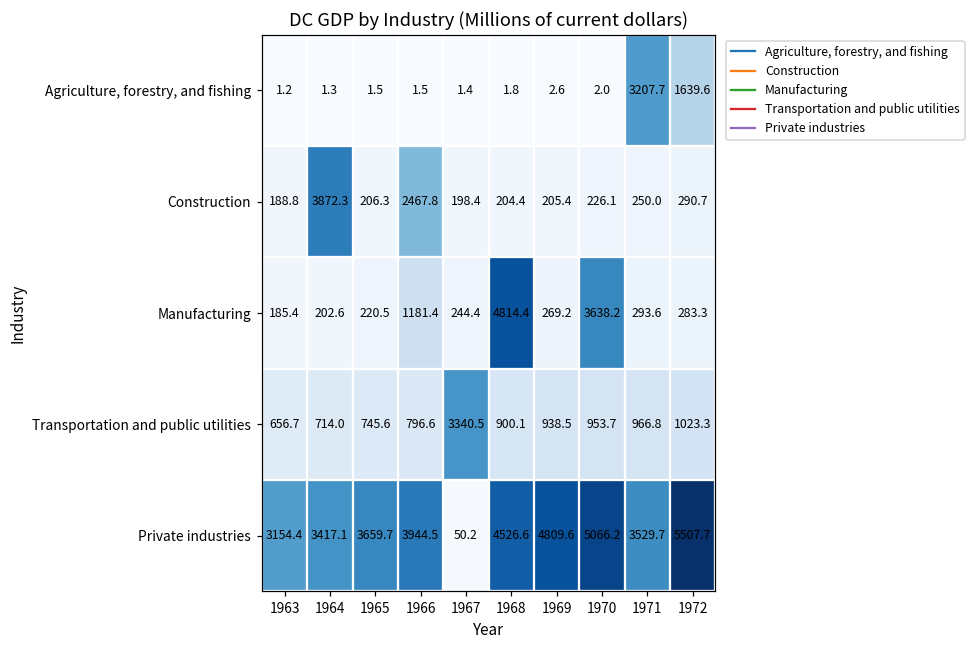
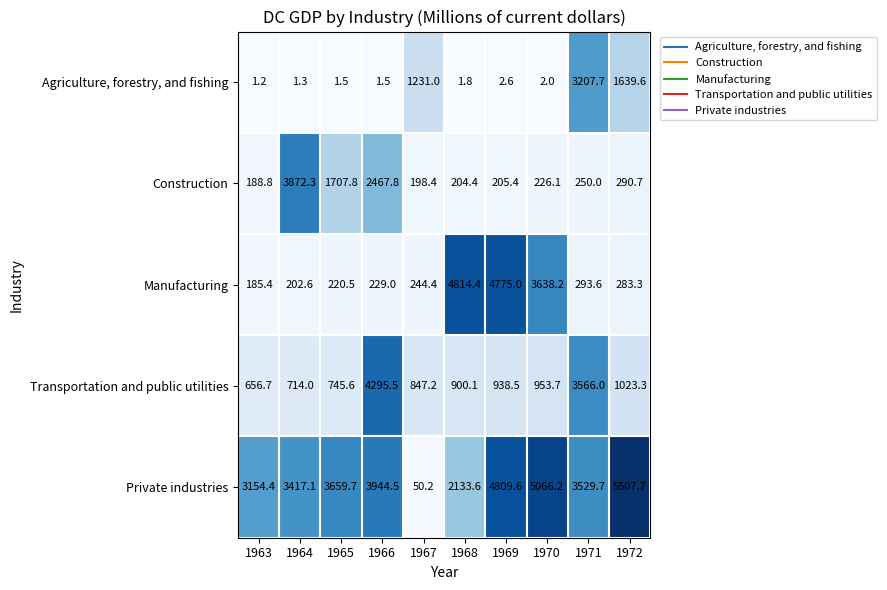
  {
    "Agriculture, forestry, and fishing": {
      "1963": 1.2,
      "1964": 1.3,
      "1965": 1.5,
      "1966": 1.5,
-     "1967": 1.4,
+     "1967": 1231.0,
      "1968": 1.8,
      "1969": 2.6,
      "1970": 2.0,
      "1971": 3207.7,
      "1972": 1639.6
    },
    "Construction": {
      "1963": 188.8,
      "1964": 3872.3,
-     "1965": 206.3,
+     "1965": 1707.8,
      "1966": 2467.8,
      "1967": 198.4,
      "1968": 204.4,
      "1969": 205.4,
      "1970": 226.1,
      "1971": 250.0,
      "1972": 290.7
    },
    "Manufacturing": {
      "1963": 185.4,
      "1964": 202.6,
      "1965": 220.5,
-     "1966": 1181.4,
+     "1966": 229.0,
      "1967": 244.4,
      "1968": 4814.4,
-     "1969": 269.2,
+     "1969": 4775.0,
      "1970": 3638.2,
      "1971": 293.6,
      "1972": 283.3
    },
    "Transportation and public utilities": {
      "1963": 656.7,
      "1964": 714.0,
      "1965": 745.6,
-     "1966": 796.6,
-     "1967": 3340.5,
+     "1966": 4295.5,
+     "1967": 847.2,
      "1968": 900.1,
      "1969": 938.5,
      "1970": 953.7,
-     "1971": 966.8,
+     "1971": 3566.0,
      "1972": 1023.3
    },
    "Private industries": {
      "1963": 3154.4,
      "1964": 3417.1,
      "1965": 3659.7,
      "1966": 3944.5,
      "1967": 50.2,
-     "1968": 4526.6,
+     "1968": 2133.6,
      "1969": 4809.6,
      "1970": 5066.2,
      "1971": 3529.7,
      "1972": 5507.7
    }
  }
